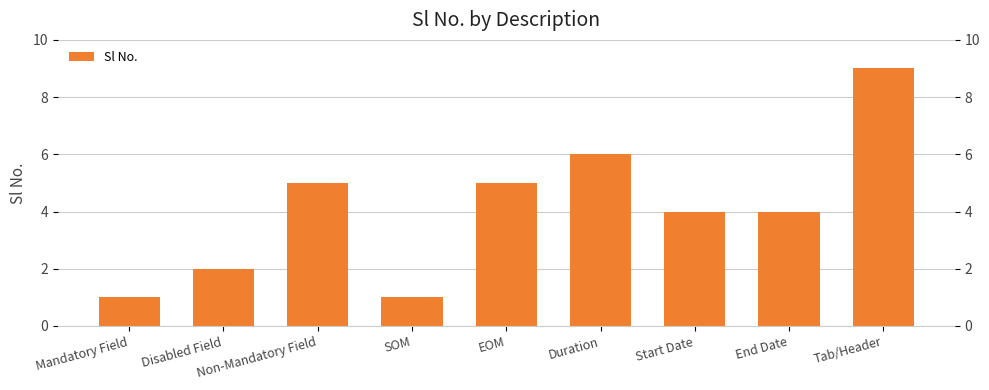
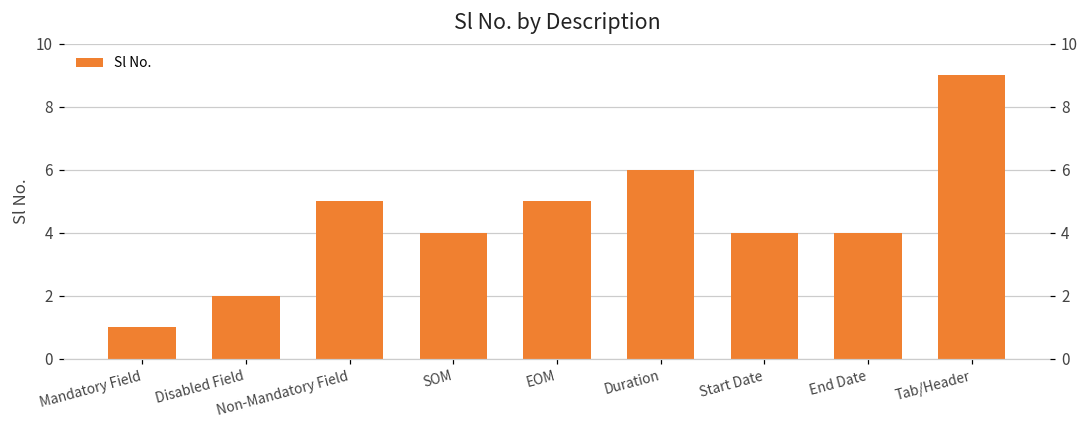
  {
    "Mandatory Field": 1,
    "Disabled Field": 2,
    "Non-Mandatory Field": 5,
-   "SOM": 1,
+   "SOM": 4,
    "EOM": 5,
    "Duration": 6,
    "Start Date": 4,
    "End Date": 4,
    "Tab/Header": 9
  }
